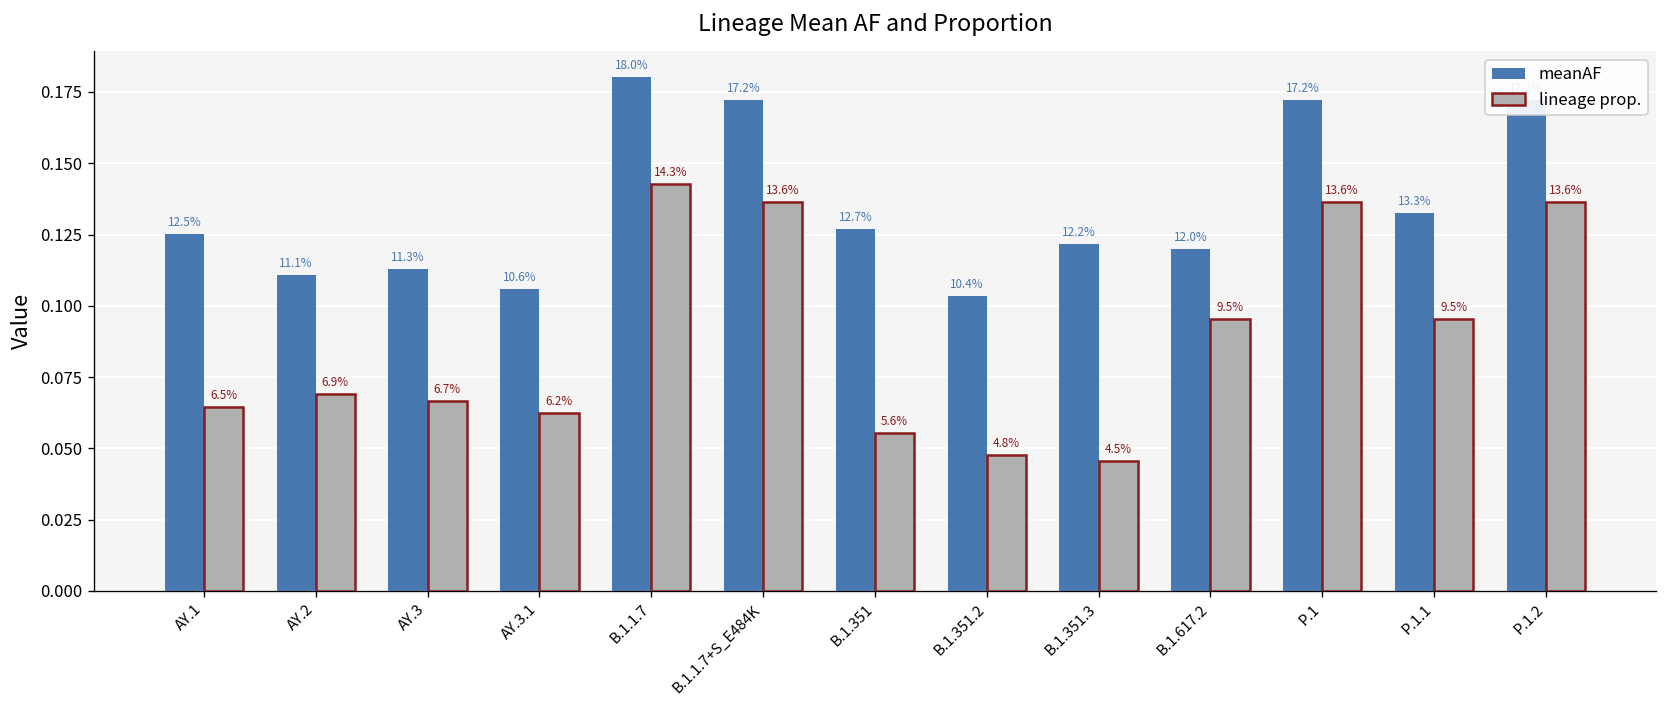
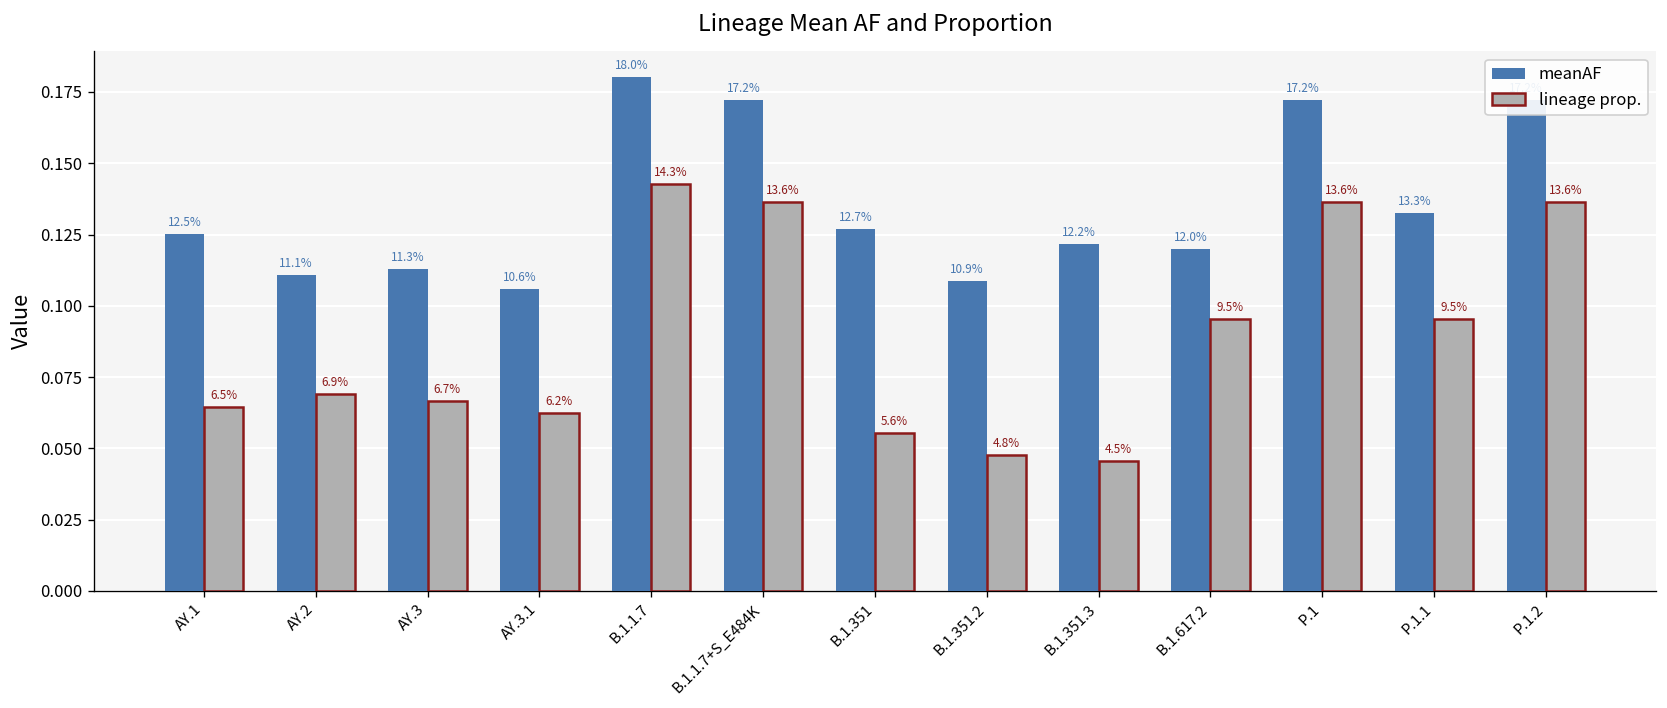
  {
    "meanAF": {
      "AY.1": "12.5%",
      "AY.2": "11.1%",
      "AY.3": "11.3%",
      "AY.3.1": "10.6%",
      "B.1.1.7": "18.0%",
      "B.1.1.7+S_E484K": "17.2%",
      "B.1.351": "12.7%",
-     "B.1.351.2": "10.4%",
+     "B.1.351.2": "10.9%",
      "B.1.351.3": "12.2%",
      "B.1.617.2": "12.0%",
      "P.1": "17.2%",
      "P.1.1": "13.3%"
    },
    "lineage prop.": {
      "AY.1": "6.5%",
      "AY.2": "6.9%",
      "AY.3": "6.7%",
      "AY.3.1": "6.2%",
      "B.1.1.7": "14.3%",
      "B.1.1.7+S_E484K": "13.6%",
      "B.1.351": "5.6%",
      "B.1.351.2": "4.8%",
      "B.1.351.3": "4.5%",
      "B.1.617.2": "9.5%",
      "P.1": "13.6%",
      "P.1.1": "9.5%",
      "P.1.2": "13.6%"
    }
  }
